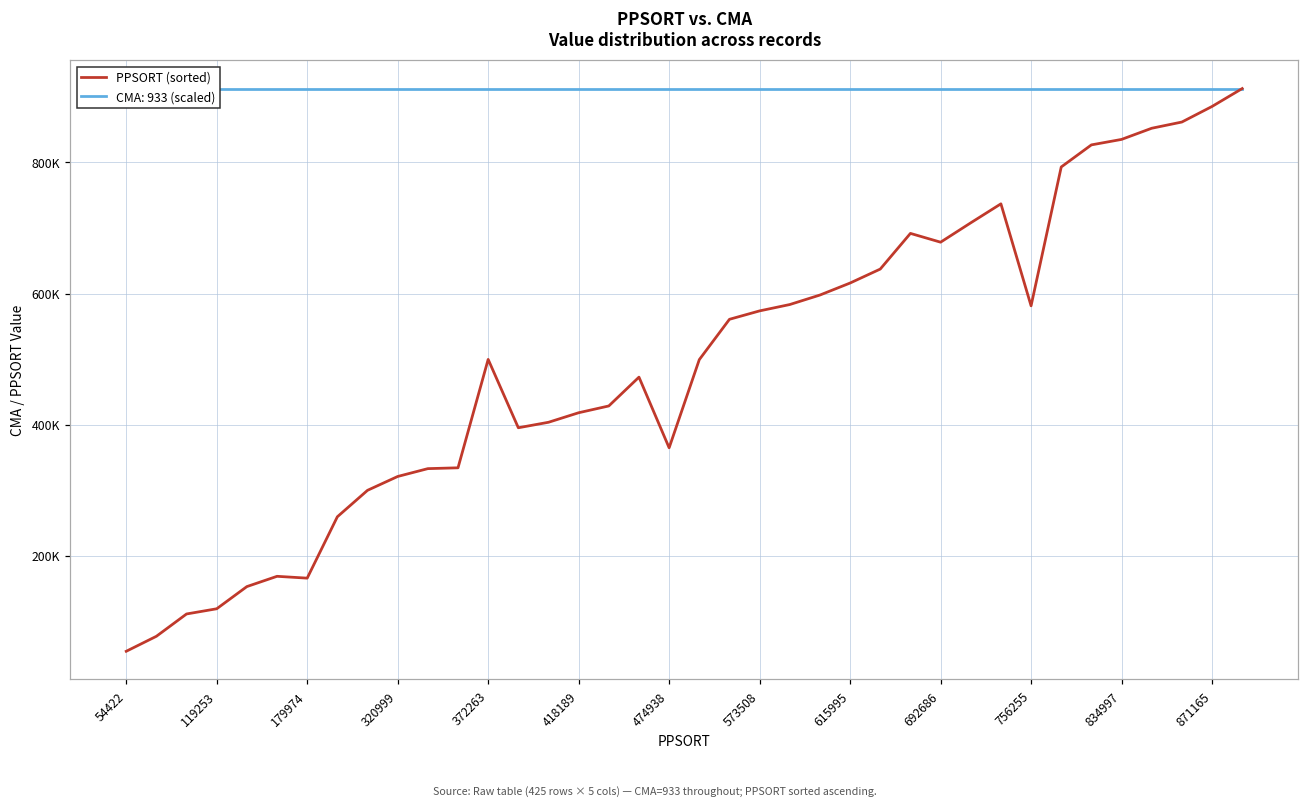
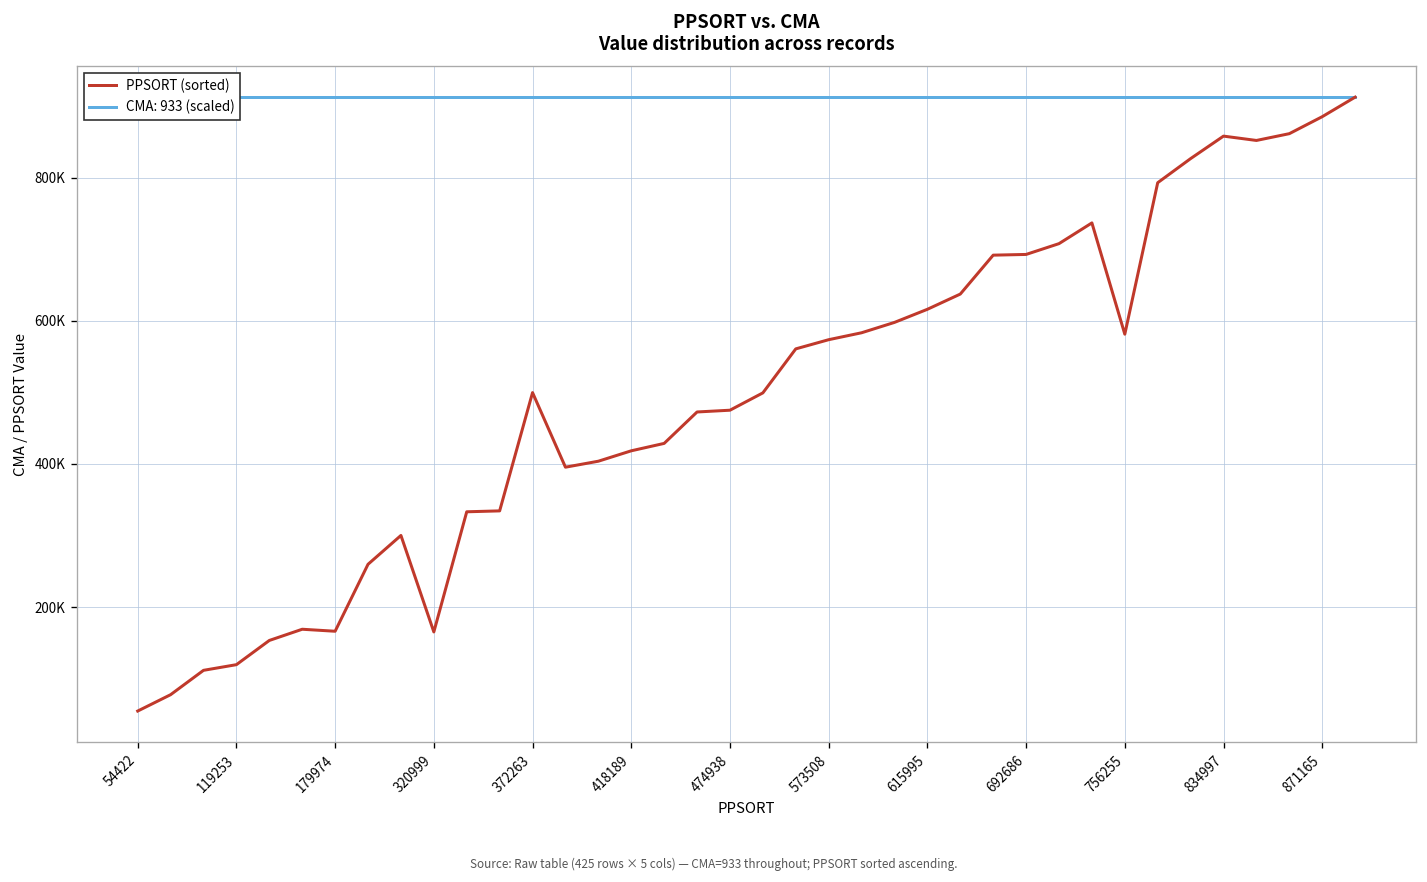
  {
    "PPSORT (sorted)": {
      "54422": 50000,
      "119253": 120000,
      "179974": 170000,
-     "320999": 320000,
+     "320999": 170000,
      "372263": 500000,
      "418189": 420000,
-     "474938": 360000,
+     "474938": 470000,
      "573508": 570000,
      "615995": 620000,
-     "692686": 680000,
+     "692686": 690000,
      "756255": 580000,
-     "834997": 830000,
+     "834997": 860000,
      "871165": 890000
    },
    "CMA: 933 (scaled)": {
      "179974": 910000,
      "320999": 910000,
      "372263": 910000,
      "418189": 910000,
      "474938": 910000,
      "573508": 910000,
      "615995": 910000,
      "692686": 910000,
      "756255": 910000,
      "834997": 910000,
      "871165": 910000
    }
  }
